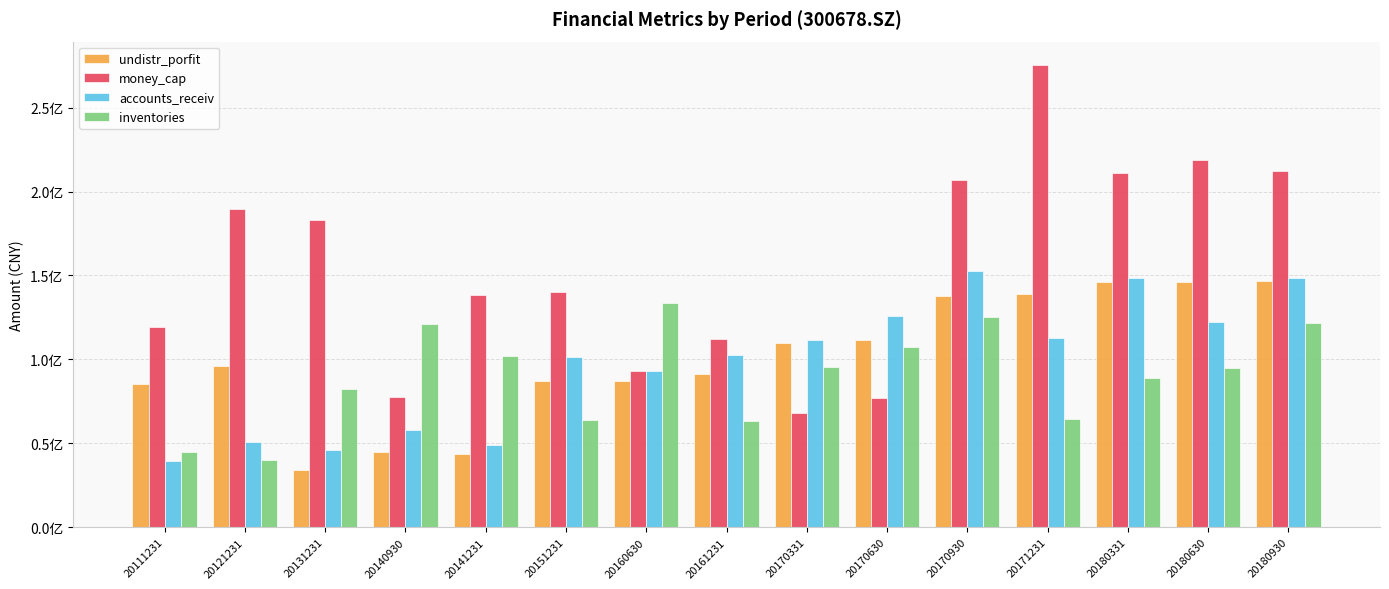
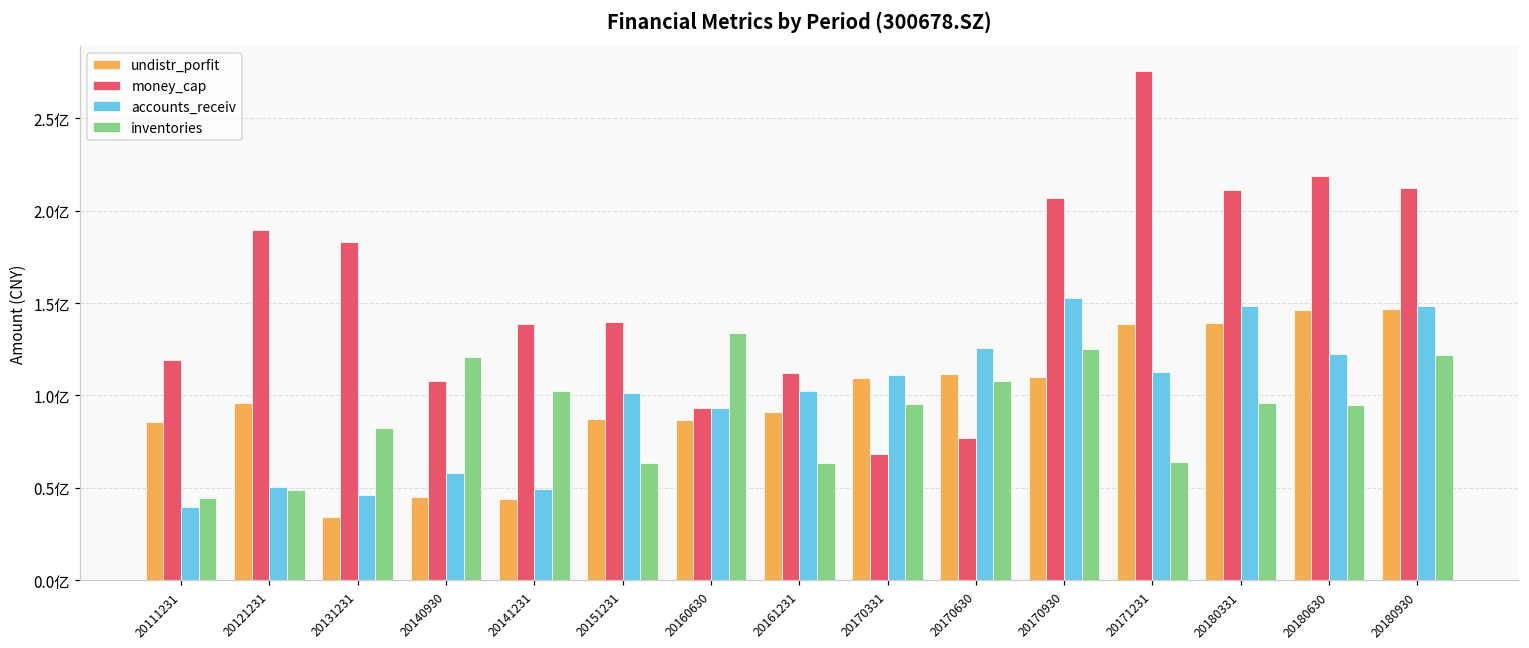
  {
    "undistr_porfit": {
      "20111231": "0.85亿",
      "20121231": "0.96亿",
      "20131231": "0.34亿",
      "20140930": "0.45亿",
      "20141231": "0.44亿",
      "20151231": "0.87亿",
      "20160630": "0.87亿",
      "20161231": "0.91亿",
      "20170331": "1.10亿",
      "20170630": "1.12亿",
-     "20170930": "1.38亿",
+     "20170930": "1.10亿",
      "20171231": "1.39亿",
-     "20180331": "1.46亿",
+     "20180331": "1.39亿",
      "20180630": "1.46亿",
      "20180930": "1.47亿"
    },
    "money_cap": {
      "20111231": "1.19亿",
      "20121231": "1.90亿",
      "20131231": "1.83亿",
-     "20140930": "0.78亿",
+     "20140930": "1.08亿",
      "20141231": "1.39亿",
      "20151231": "1.40亿",
      "20160630": "0.93亿",
      "20161231": "1.12亿",
      "20170331": "0.68亿",
      "20170630": "0.77亿",
      "20170930": "2.07亿",
      "20171231": "2.76亿",
      "20180331": "2.11亿",
      "20180630": "2.19亿",
      "20180930": "2.12亿"
    },
    "accounts_receiv": {
      "20111231": "0.39亿",
      "20121231": "0.51亿",
      "20131231": "0.46亿",
      "20140930": "0.58亿",
      "20141231": "0.49亿",
      "20151231": "1.01亿",
      "20160630": "0.93亿",
      "20161231": "1.03亿",
      "20170331": "1.11亿",
      "20170630": "1.26亿",
      "20170930": "1.53亿",
      "20171231": "1.13亿",
      "20180331": "1.48亿",
      "20180630": "1.22亿",
      "20180930": "1.49亿"
    },
    "inventories": {
      "20111231": "0.45亿",
-     "20121231": "0.40亿",
+     "20121231": "0.49亿",
      "20131231": "0.82亿",
      "20140930": "1.21亿",
      "20141231": "1.02亿",
      "20151231": "0.64亿",
      "20160630": "1.34亿",
      "20161231": "0.63亿",
      "20170331": "0.95亿",
      "20170630": "1.08亿",
      "20170930": "1.25亿",
      "20171231": "0.64亿",
-     "20180331": "0.89亿",
+     "20180331": "0.96亿",
      "20180630": "0.95亿",
      "20180930": "1.22亿"
    }
  }
